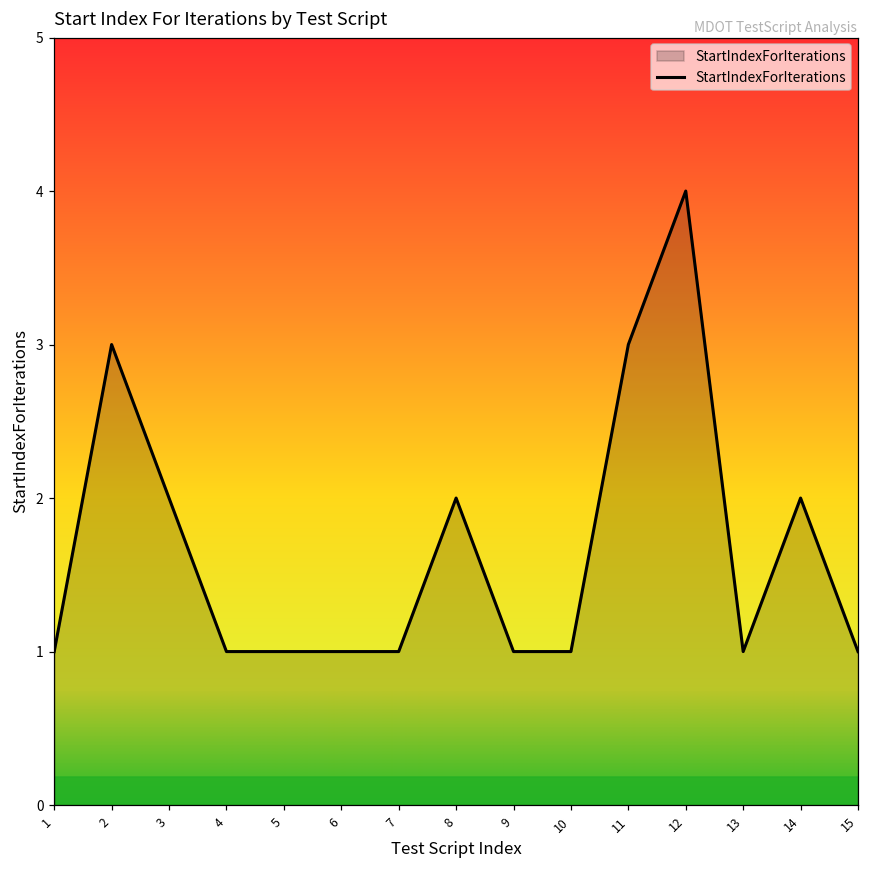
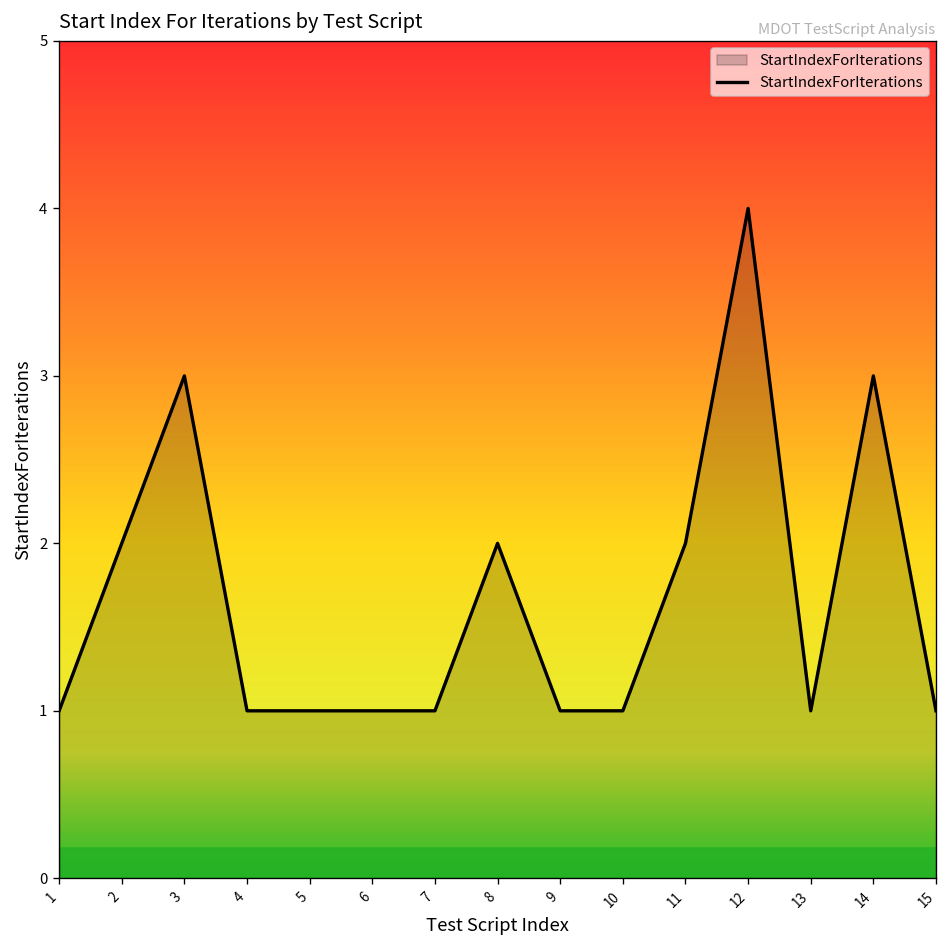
  {
    "1": 1,
-   "2": 3,
-   "3": 2,
+   "2": 2,
+   "3": 3,
    "4": 1,
    "5": 1,
    "6": 1,
    "7": 1,
    "8": 2,
    "9": 1,
    "10": 1,
-   "11": 3,
+   "11": 2,
    "12": 4,
    "13": 1,
-   "14": 2,
+   "14": 3,
    "15": 1
  }
